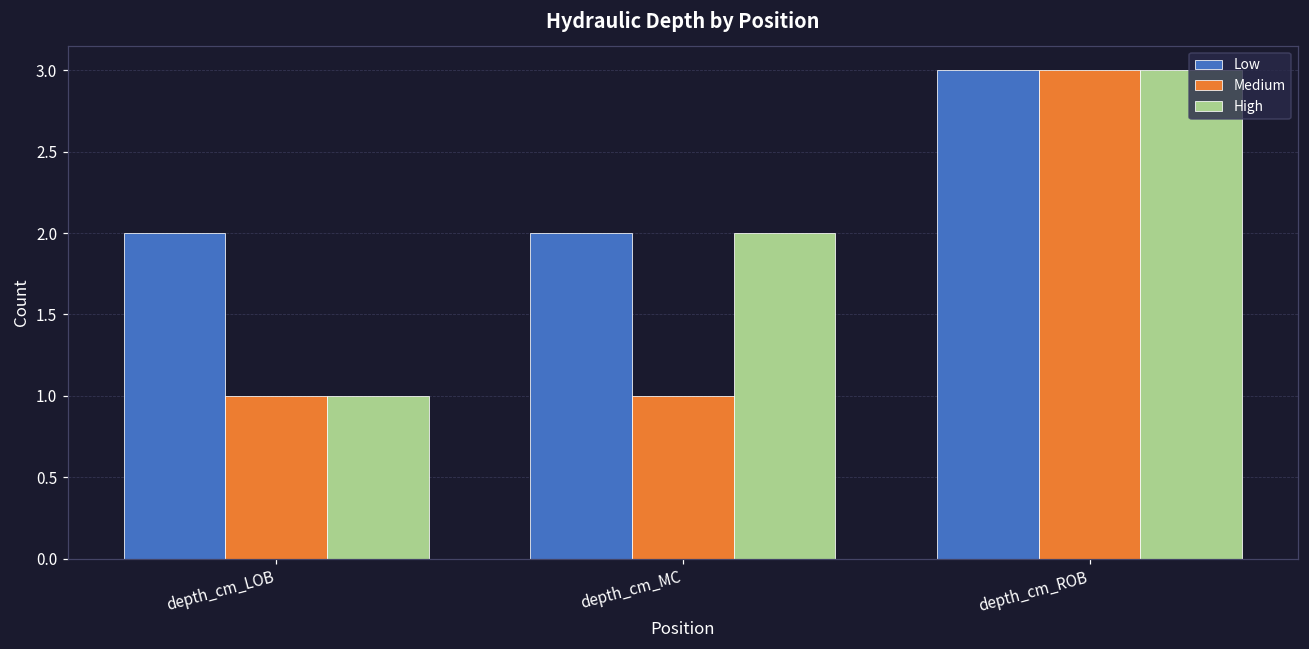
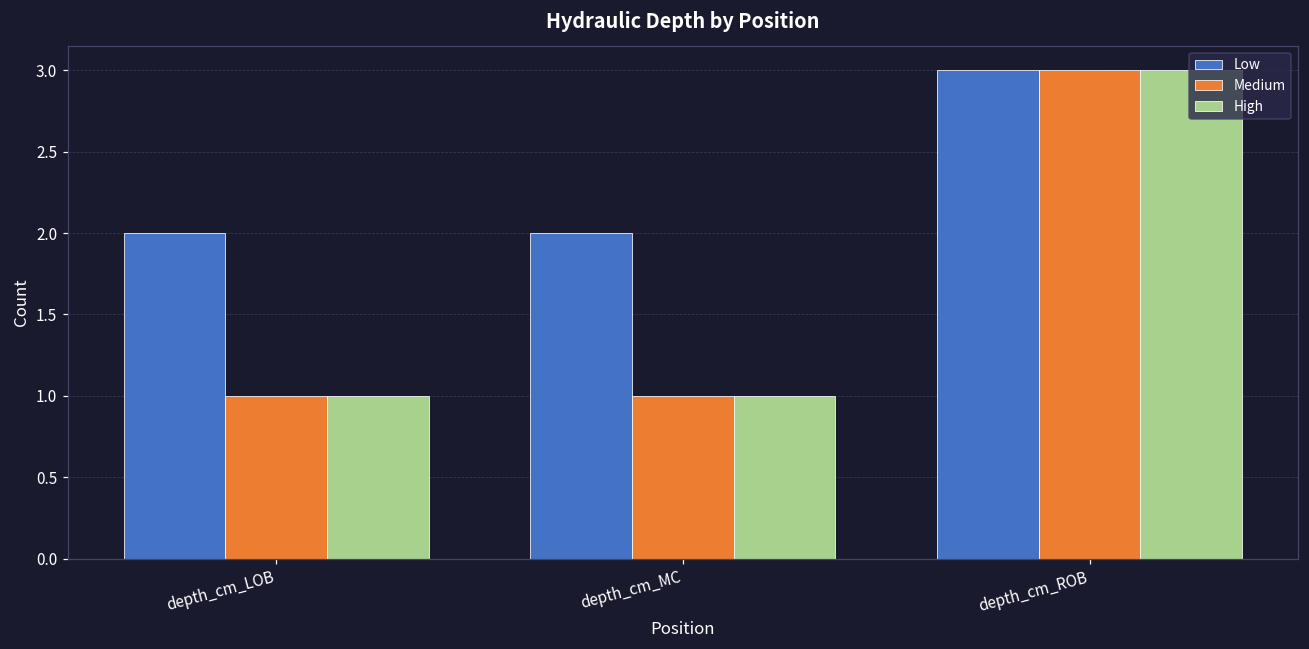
  {
    "Low": {
      "depth_cm_LOB": 2,
      "depth_cm_MC": 2,
      "depth_cm_ROB": 3
    },
    "Medium": {
      "depth_cm_LOB": 1,
      "depth_cm_MC": 1,
      "depth_cm_ROB": 3
    },
    "High": {
      "depth_cm_LOB": 1,
-     "depth_cm_MC": 2
+     "depth_cm_MC": 1
    }
  }
